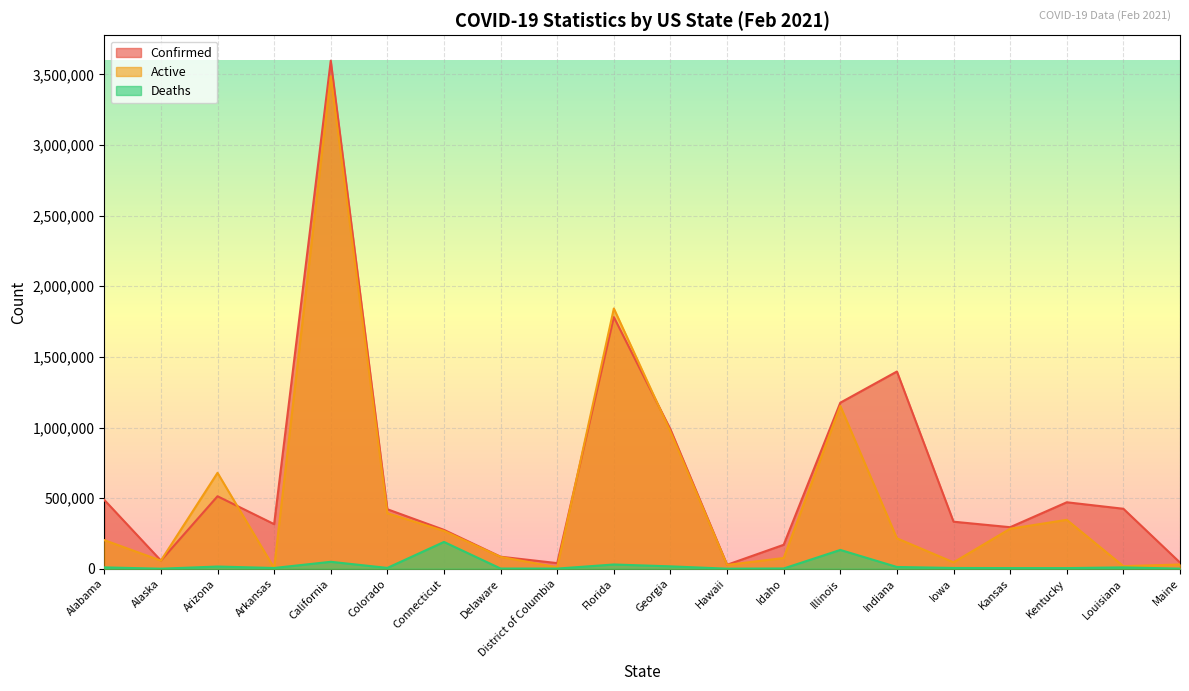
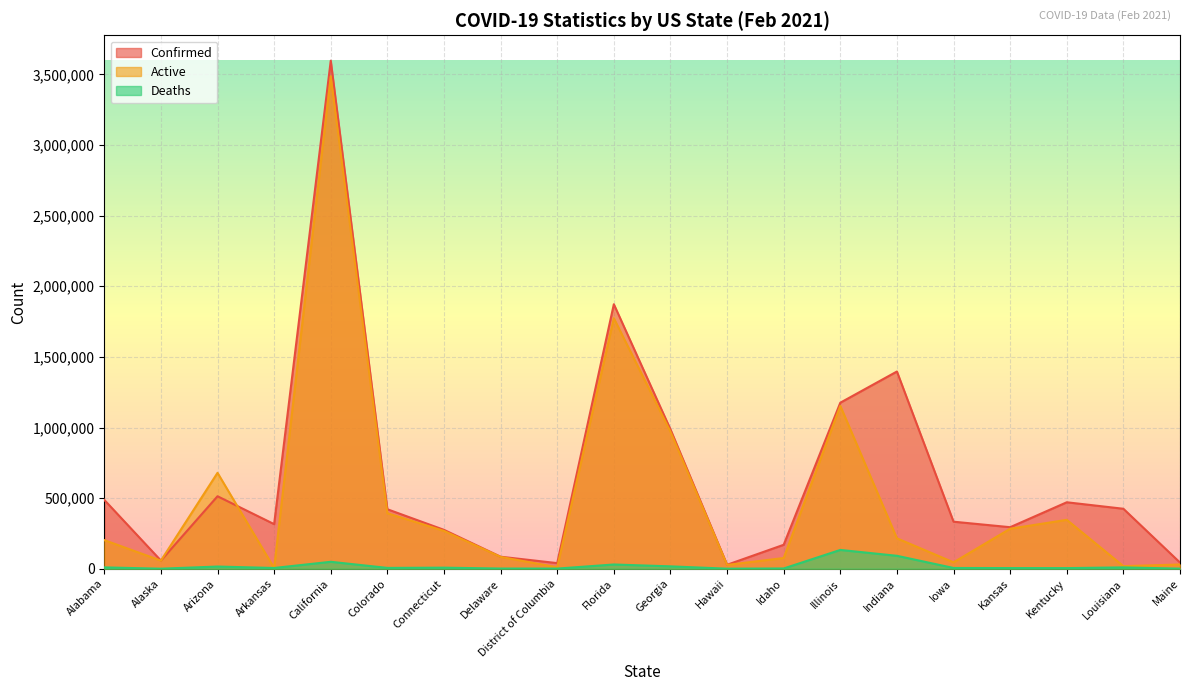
  {
    "Confirmed": {
      "Alabama": "490,000",
      "Arizona": "510,000",
      "Arkansas": "320,000",
      "California": "3,600,000",
      "Colorado": "420,000",
      "District of Columbia": "40,000",
-     "Florida": "1,780,000",
+     "Florida": "1,870,000",
      "Idaho": "170,000",
      "Illinois": "1,180,000",
      "Indiana": "1,400,000",
      "Iowa": "330,000",
      "Kentucky": "470,000",
      "Louisiana": "420,000"
    },
    "Active": {
      "Alabama": "200,000",
      "Arizona": "680,000",
      "California": "3,490,000",
      "Colorado": "390,000",
-     "Florida": "1,840,000",
+     "Florida": "1,770,000",
      "Idaho": "80,000",
      "Illinois": "1,150,000",
      "Indiana": "220,000",
      "Iowa": "50,000",
      "Kentucky": "350,000"
    },
    "Deaths": {
      "Alabama": "10,000",
      "Alaska": "0",
      "Arizona": "20,000",
      "California": "50,000",
      "Colorado": "10,000",
-     "Connecticut": "190,000",
+     "Connecticut": "10,000",
      "Delaware": "0",
      "Florida": "30,000",
      "Georgia": "20,000",
      "Hawaii": "0",
      "Idaho": "0",
      "Illinois": "130,000",
-     "Indiana": "10,000",
+     "Indiana": "90,000",
      "Iowa": "10,000",
      "Kansas": "0",
      "Kentucky": "0",
      "Maine": "0"
    }
  }
